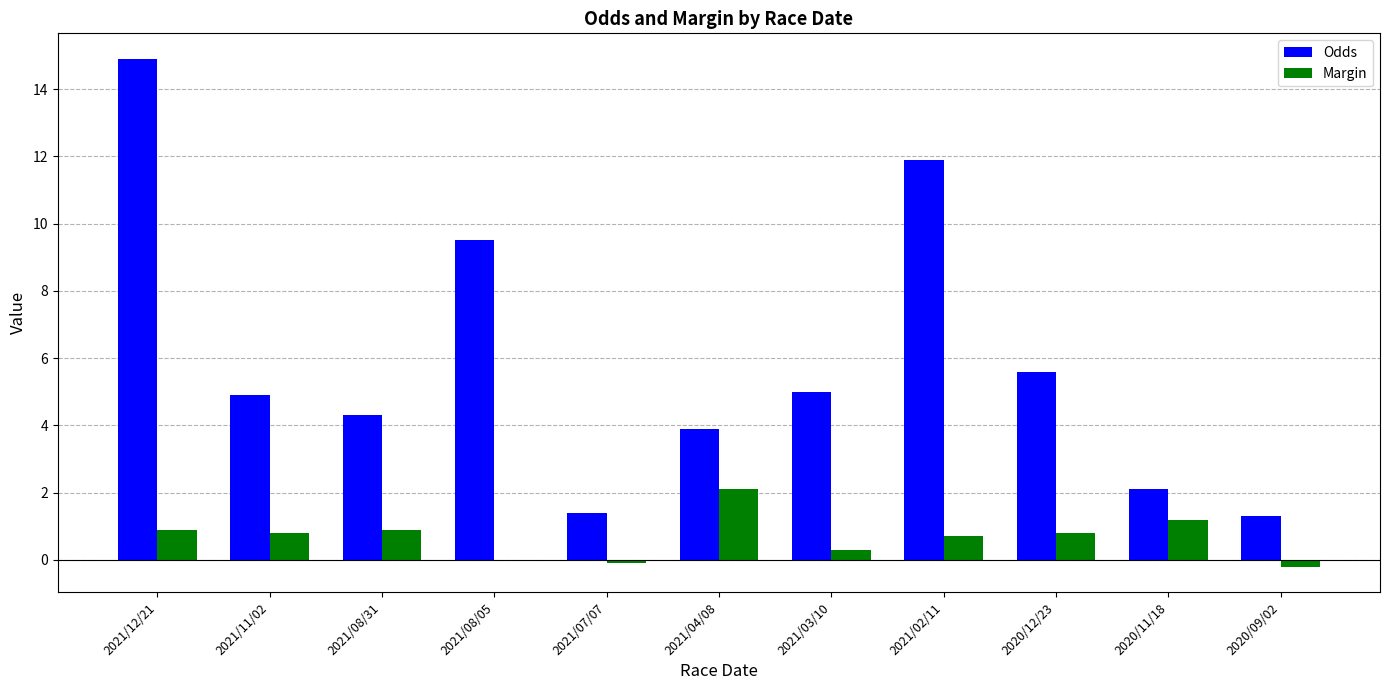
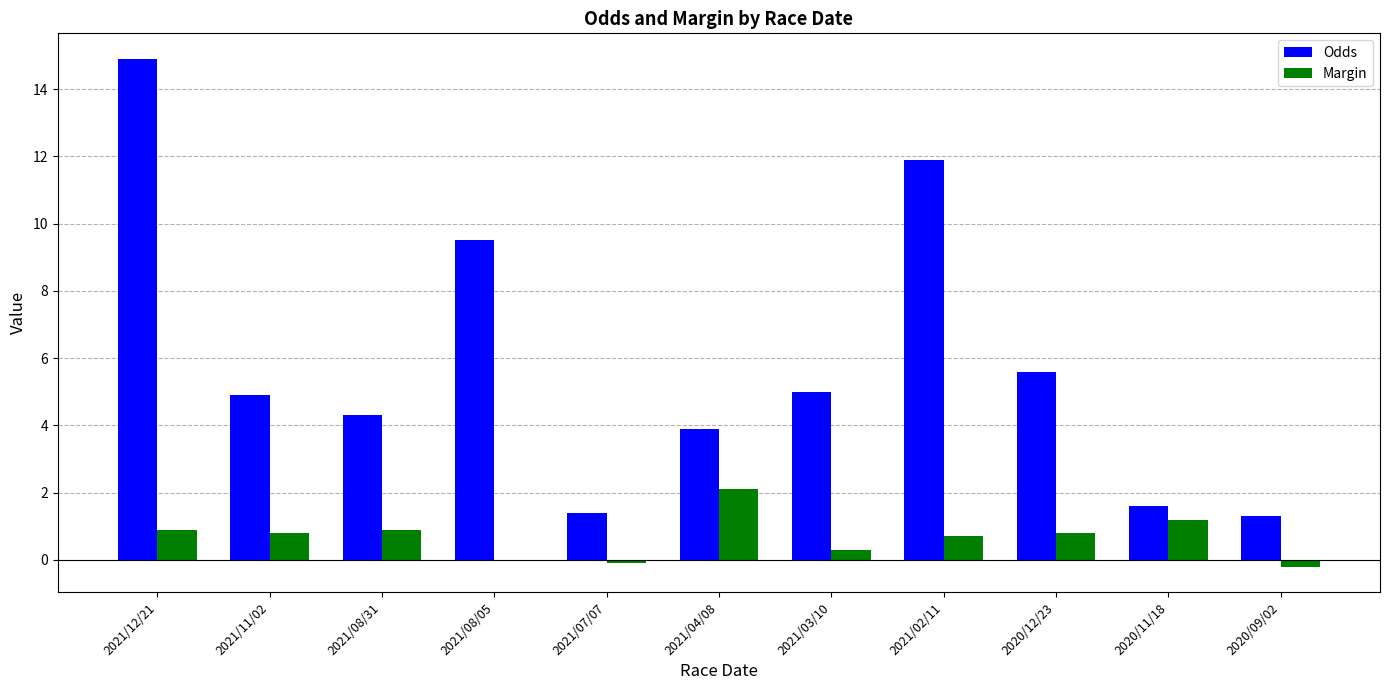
  {
    "Odds": {
      "2021/12/21": 14.9,
      "2021/11/02": 4.9,
      "2021/08/31": 4.3,
      "2021/08/05": 9.5,
      "2021/07/07": 1.4,
      "2021/04/08": 3.9,
      "2021/03/10": 5.0,
      "2021/02/11": 11.9,
      "2020/12/23": 5.6,
-     "2020/11/18": 2.1,
+     "2020/11/18": 1.6,
      "2020/09/02": 1.3
    },
    "Margin": {
      "2021/12/21": 0.9,
      "2021/11/02": 0.8,
      "2021/08/31": 0.9,
      "2021/08/05": 0.0,
      "2021/07/07": -0.1,
      "2021/04/08": 2.1,
      "2021/03/10": 0.3,
      "2021/02/11": 0.7,
      "2020/12/23": 0.8,
      "2020/11/18": 1.2,
      "2020/09/02": -0.2
    }
  }
